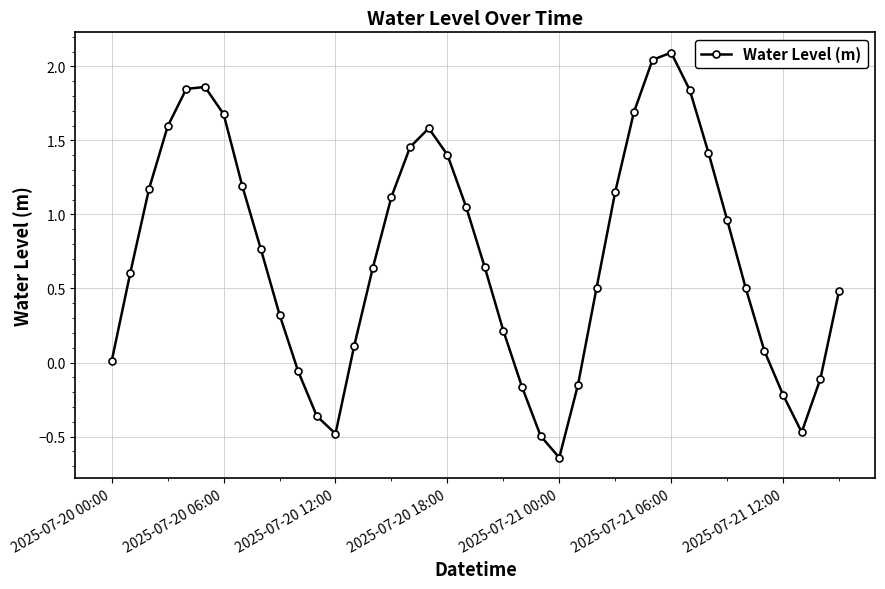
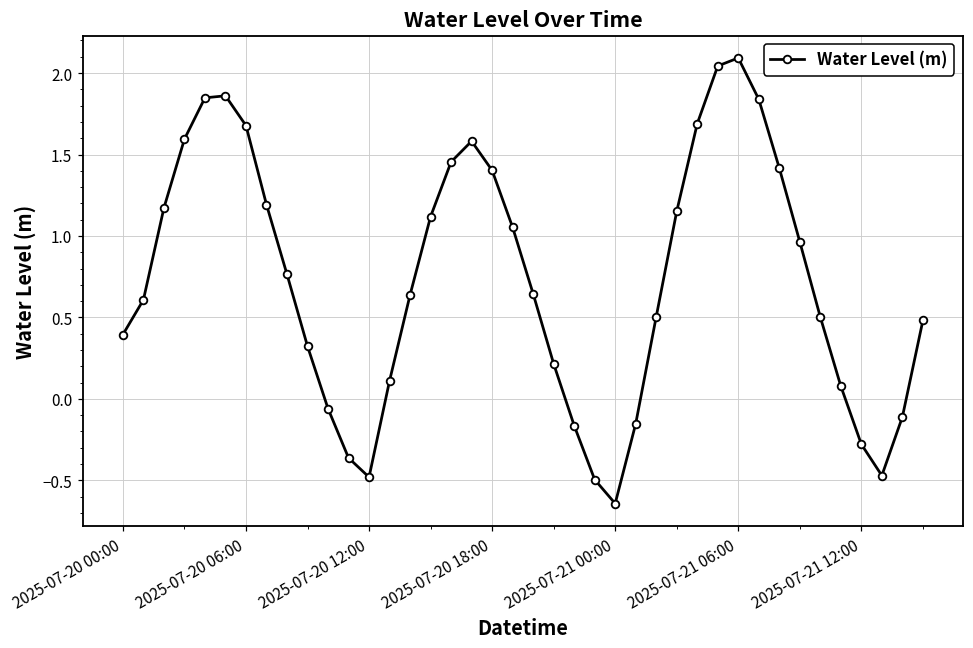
  {
-   "2025-07-20 00:00": 0.01,
+   "2025-07-20 00:00": 0.39,
    "2025-07-20 06:00": 1.68,
    "2025-07-20 12:00": -0.48,
    "2025-07-20 18:00": 1.40,
    "2025-07-21 00:00": -0.64,
    "2025-07-21 06:00": 2.09,
-   "2025-07-21 12:00": -0.22
+   "2025-07-21 12:00": -0.28
  }
